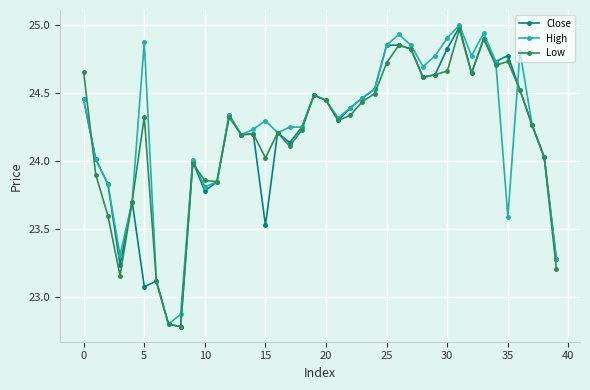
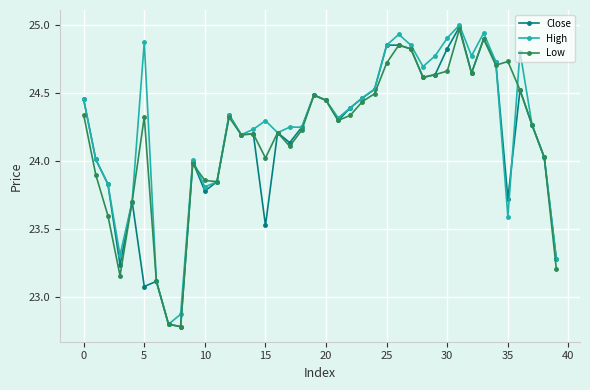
  {
    "Close": {
      "5": 23.08,
      "10": 23.78,
      "15": 23.53,
      "30": 24.83,
-     "35": 24.78
+     "35": 23.72
    },
    "High": {
      "5": 24.87,
      "10": 23.81,
      "15": 24.30,
      "30": 24.90,
      "35": 23.59
    },
    "Low": {
-     "0": 24.65,
+     "0": 24.34,
      "5": 24.32,
      "10": 23.86,
      "15": 24.02,
      "25": 24.72,
      "30": 24.66,
      "35": 24.73
    }
  }
